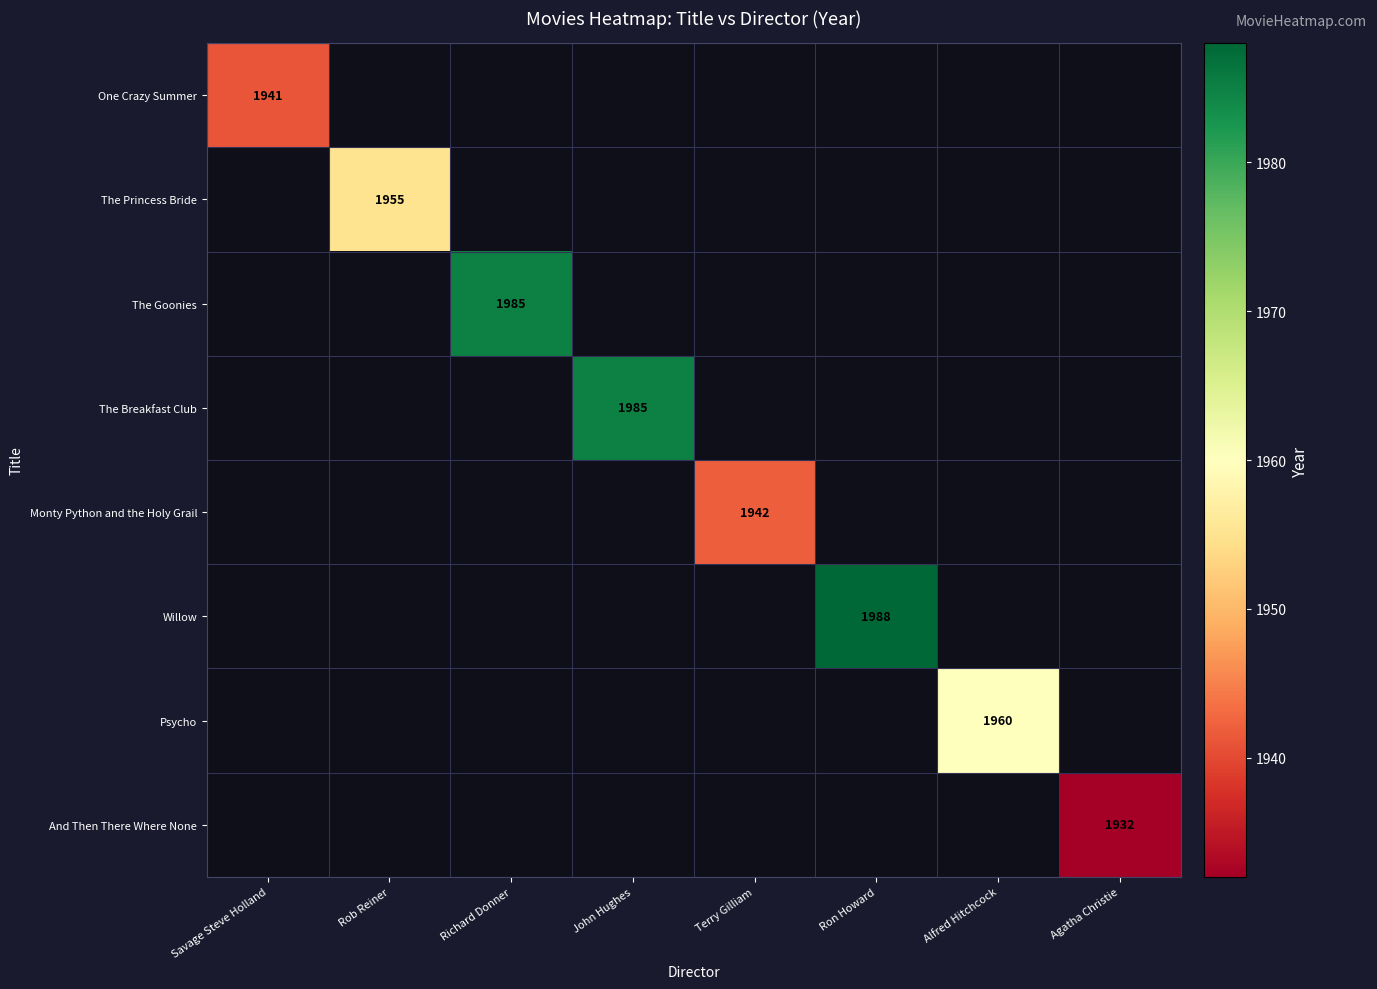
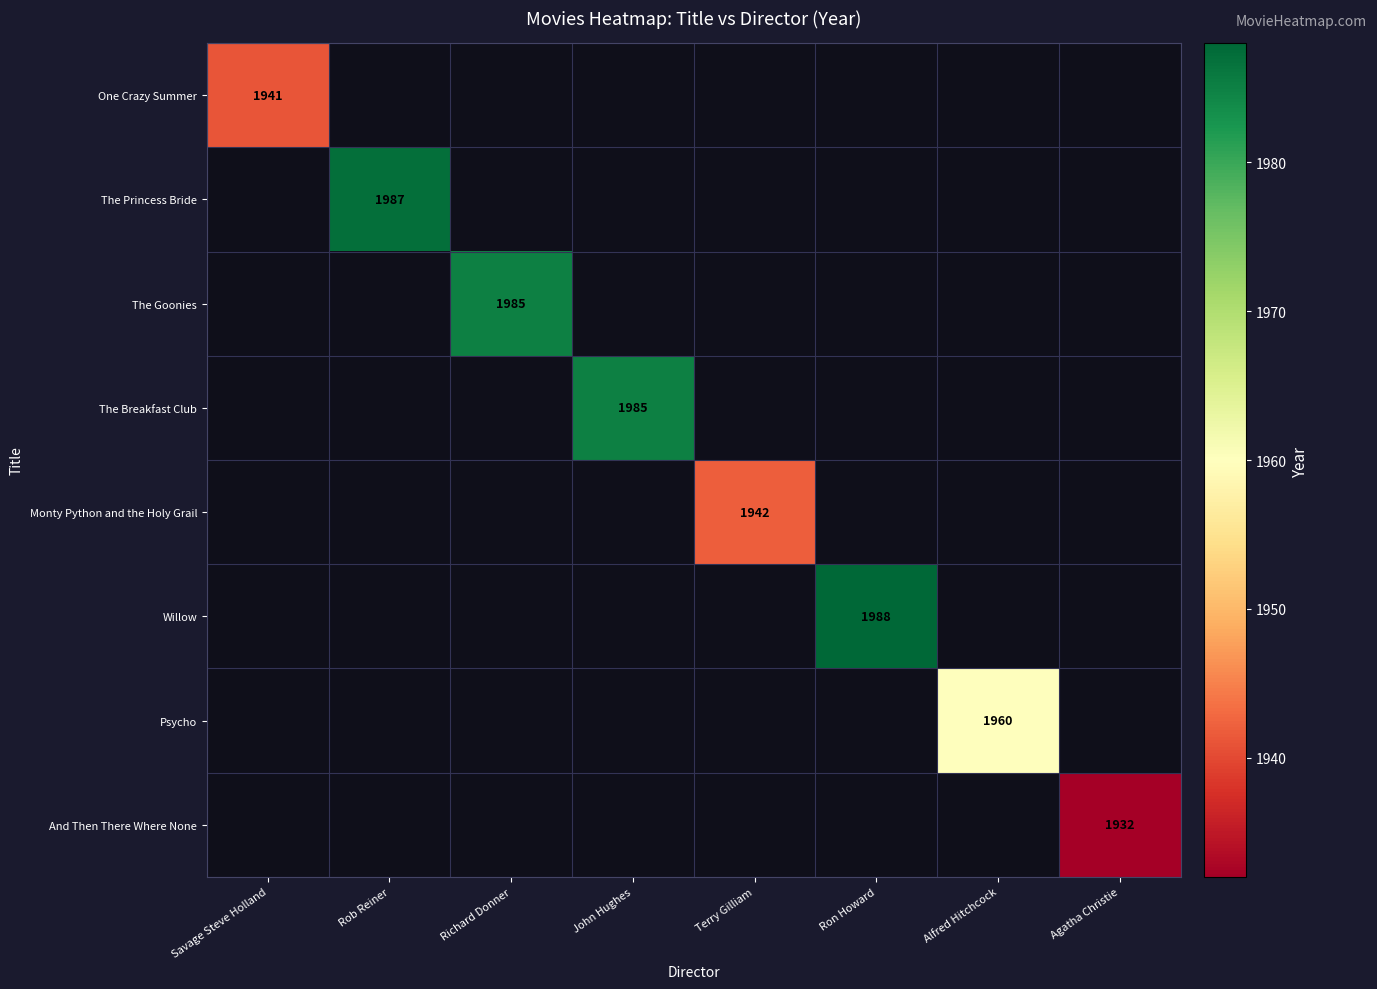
  {
    "One Crazy Summer": {
      "Savage Steve Holland": 1941
    },
    "The Princess Bride": {
-     "Rob Reiner": 1955
+     "Rob Reiner": 1987
    },
    "The Goonies": {
      "Richard Donner": 1985
    },
    "The Breakfast Club": {
      "John Hughes": 1985
    },
    "Monty Python and the Holy Grail": {
      "Terry Gilliam": 1942
    },
    "Willow": {
      "Ron Howard": 1988
    },
    "Psycho": {
      "Alfred Hitchcock": 1960
    },
    "And Then There Where None": {
      "Agatha Christie": 1932
    }
  }
